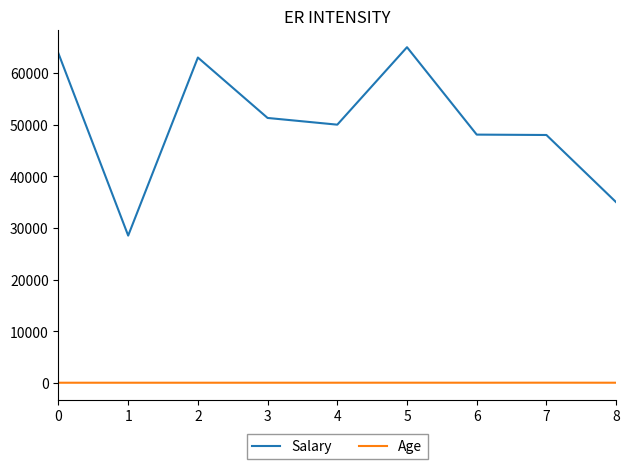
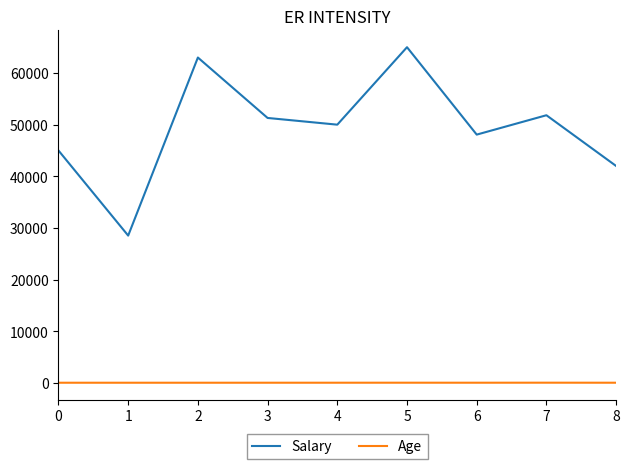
  {
    "Salary": {
-     "0": 64000,
+     "0": 45000,
      "1": 29000,
      "2": 63000,
      "3": 51000,
      "4": 50000,
      "5": 65000,
      "6": 48000,
-     "7": 48000,
-     "8": 35000
+     "7": 52000,
+     "8": 42000
    },
    "Age": {
      "0": 0,
      "1": 0,
      "2": 0,
      "3": 0,
      "4": 0,
      "5": 0,
      "6": 0,
      "7": 0,
      "8": 0
    }
  }
